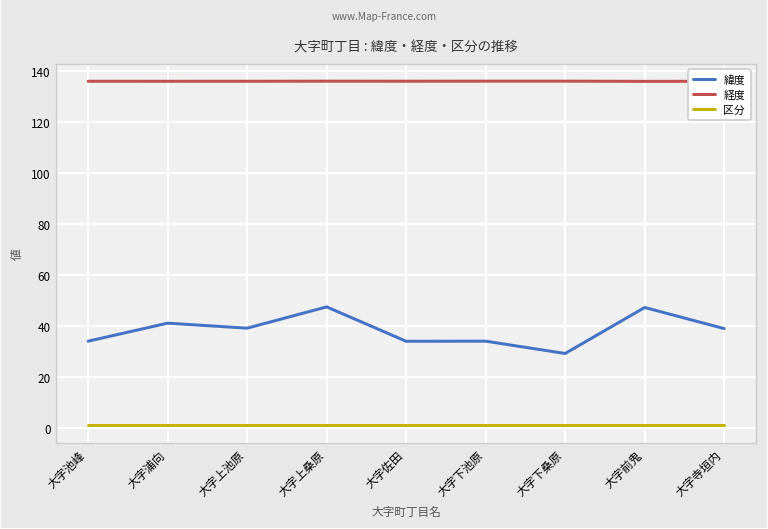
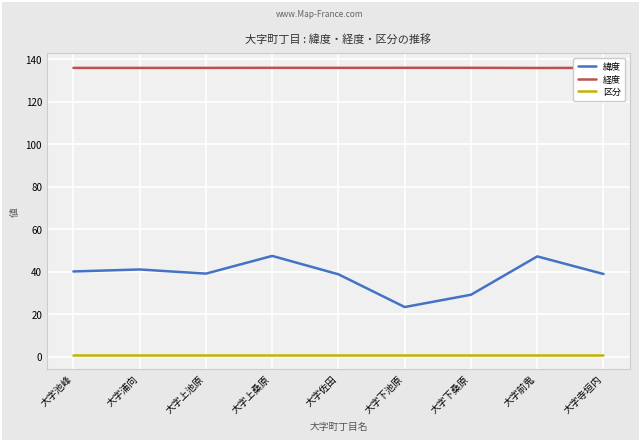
  {
    "緯度": {
-     "大字池峰": 34,
+     "大字池峰": 40,
      "大字浦向": 41,
      "大字上池原": 39,
      "大字上桑原": 47,
-     "大字佐田": 34,
-     "大字下池原": 34,
+     "大字佐田": 39,
+     "大字下池原": 23,
      "大字下桑原": 29,
      "大字前鬼": 47,
      "大字寺垣内": 39
    },
    "経度": {
      "大字池峰": 136,
      "大字浦向": 136,
      "大字上池原": 136,
      "大字上桑原": 136,
      "大字佐田": 136,
      "大字下池原": 136,
      "大字下桑原": 136,
      "大字前鬼": 136
    },
    "区分": {
      "大字池峰": 1,
      "大字浦向": 1,
      "大字上池原": 1,
      "大字上桑原": 1,
      "大字佐田": 1,
      "大字下池原": 1,
      "大字下桑原": 1,
      "大字前鬼": 1,
      "大字寺垣内": 1
    }
  }
